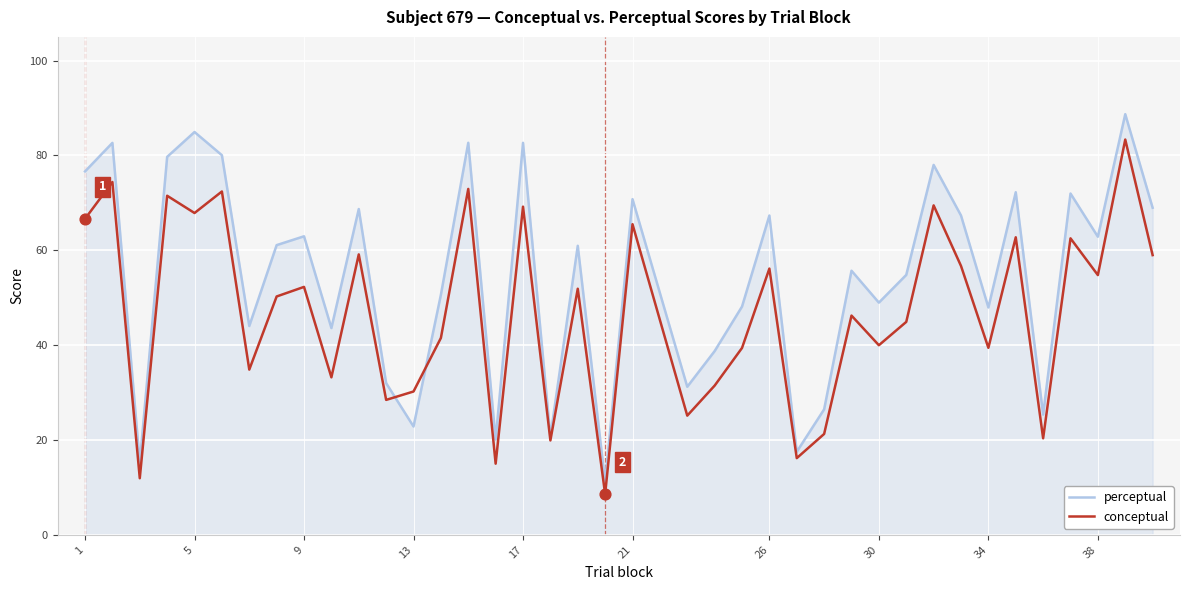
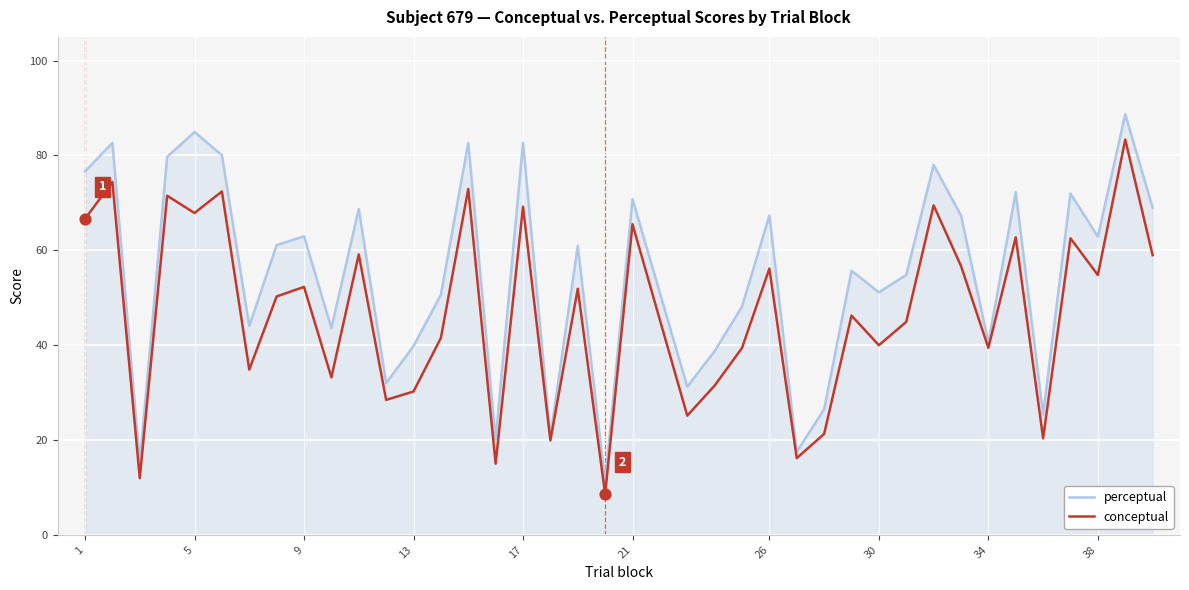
  {
    "perceptual": {
      "1": 77,
      "5": 85,
      "9": 63,
-     "13": 23,
+     "13": 40,
      "17": 83,
      "21": 71,
      "26": 67,
-     "30": 49,
-     "34": 48,
+     "30": 51,
+     "34": 41,
      "38": 63
    }
  }
